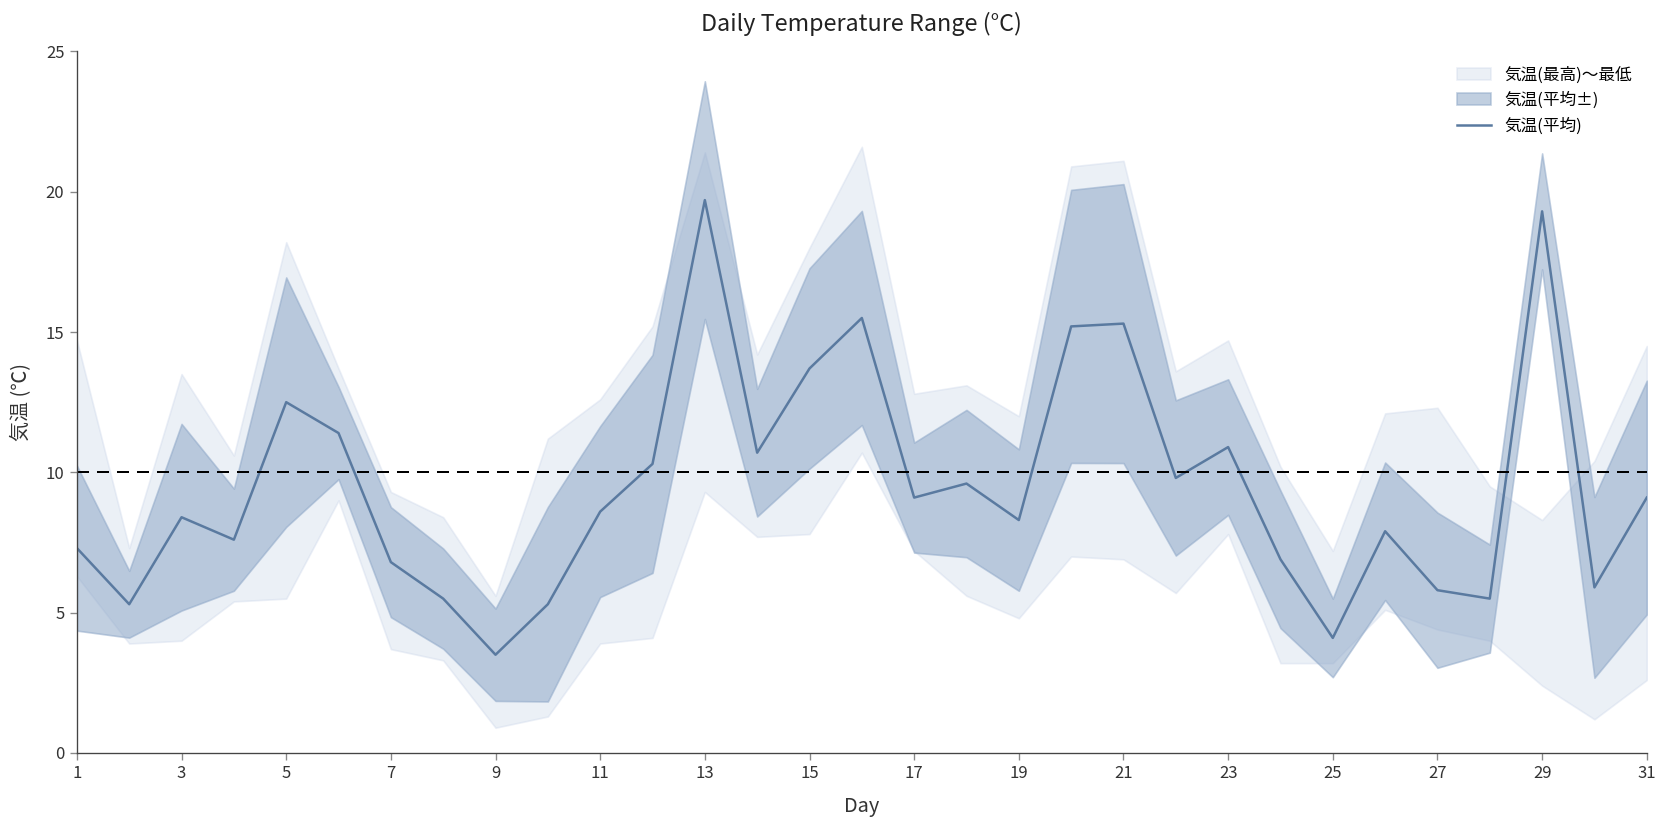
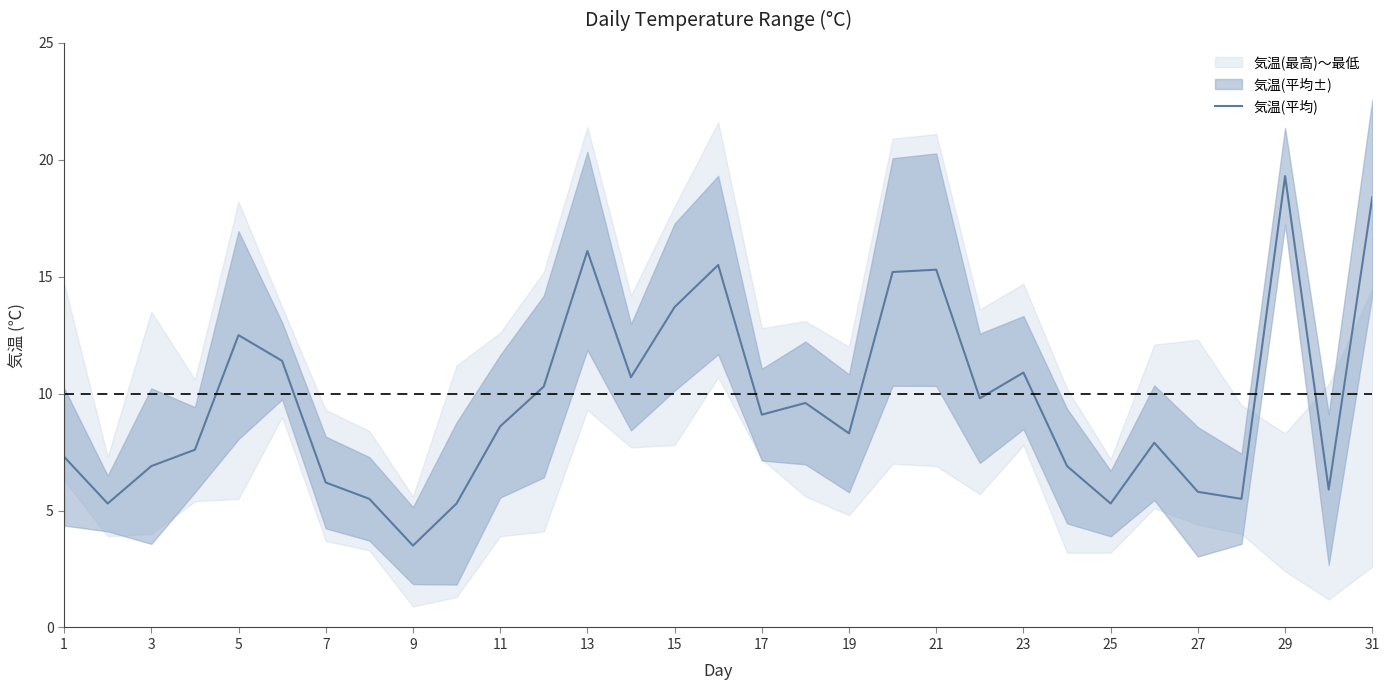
  {
    "気温(平均)": {
      "1": 7.3,
-     "3": 8.4,
+     "3": 6.9,
      "5": 12.5,
-     "7": 6.8,
+     "7": 6.2,
      "9": 3.5,
      "11": 8.6,
-     "13": 19.7,
+     "13": 16.1,
      "15": 13.7,
      "17": 9.1,
      "19": 8.3,
      "21": 15.3,
      "23": 10.9,
-     "25": 4.1,
+     "25": 5.3,
      "27": 5.8,
      "29": 19.3,
-     "31": 9.1
+     "31": 18.4
    }
  }
